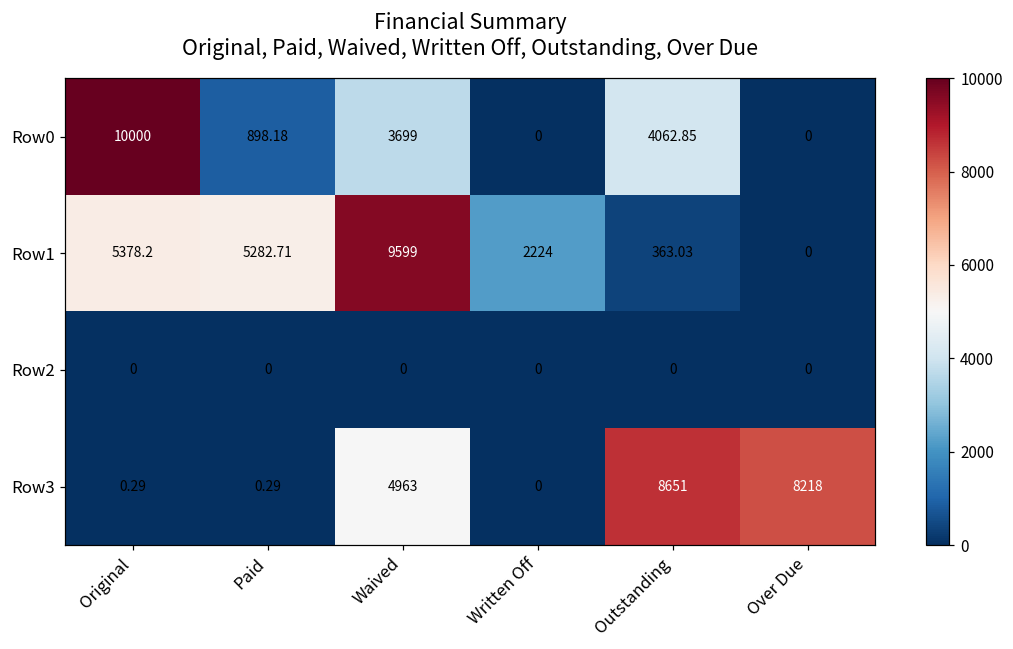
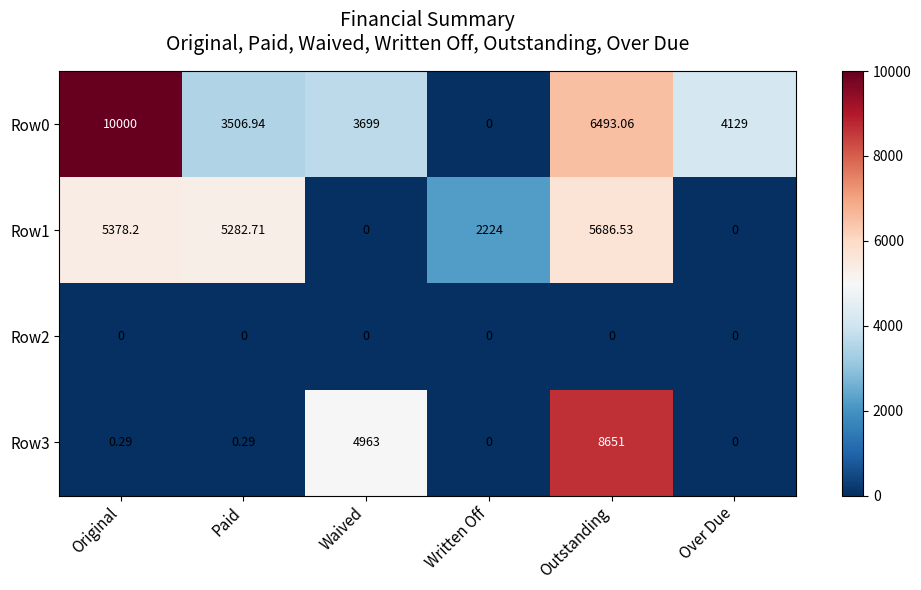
  {
    "Row0": {
      "Original": 10000,
-     "Paid": 898.18,
+     "Paid": 3506.94,
      "Waived": 3699,
      "Written Off": 0,
-     "Outstanding": 4062.85,
-     "Over Due": 0
+     "Outstanding": 6493.06,
+     "Over Due": 4129
    },
    "Row1": {
      "Original": 5378.2,
      "Paid": 5282.71,
-     "Waived": 9599,
+     "Waived": 0,
      "Written Off": 2224,
-     "Outstanding": 363.03,
+     "Outstanding": 5686.53,
      "Over Due": 0
    },
    "Row2": {
      "Original": 0,
      "Paid": 0,
      "Waived": 0,
      "Written Off": 0,
      "Outstanding": 0,
      "Over Due": 0
    },
    "Row3": {
      "Original": 0.29,
      "Paid": 0.29,
      "Waived": 4963,
      "Written Off": 0,
      "Outstanding": 8651,
-     "Over Due": 8218
+     "Over Due": 0
    }
  }
